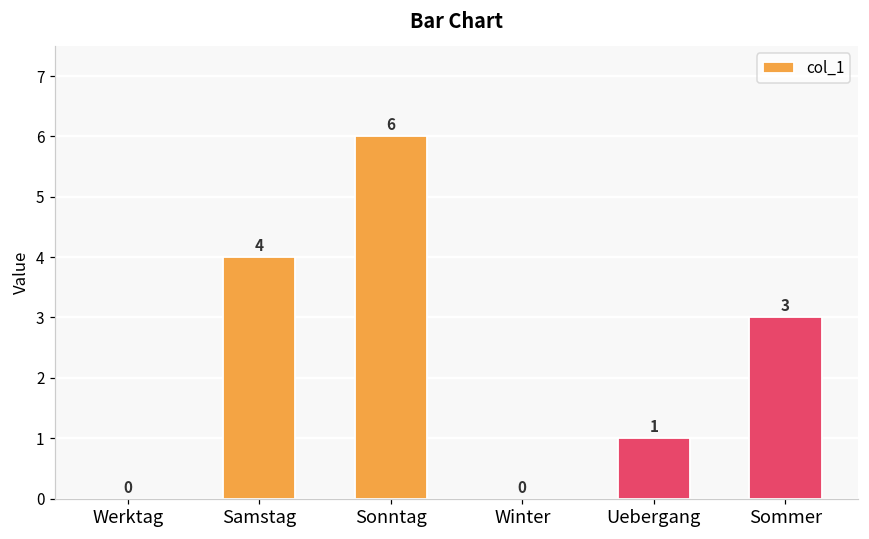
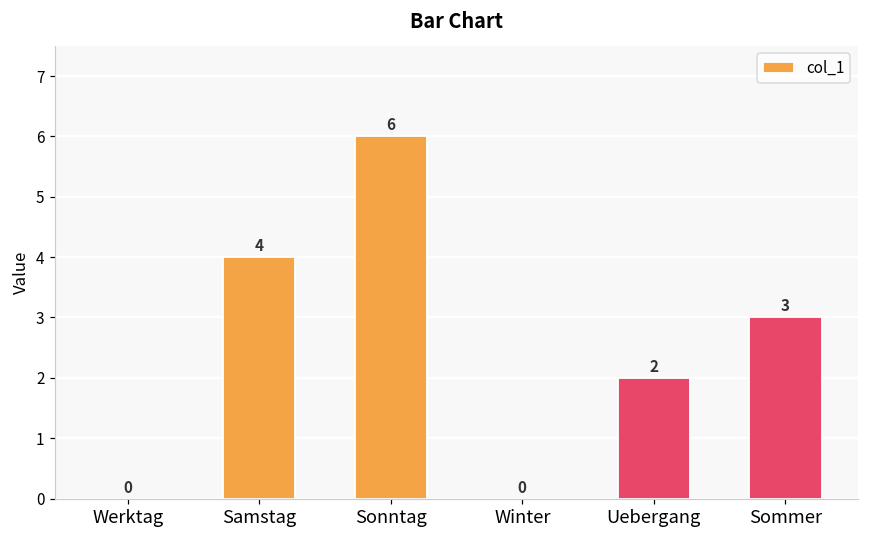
  {
    "Werktag": 0,
    "Samstag": 4,
    "Sonntag": 6,
    "Winter": 0,
-   "Uebergang": 1,
+   "Uebergang": 2,
    "Sommer": 3
  }
